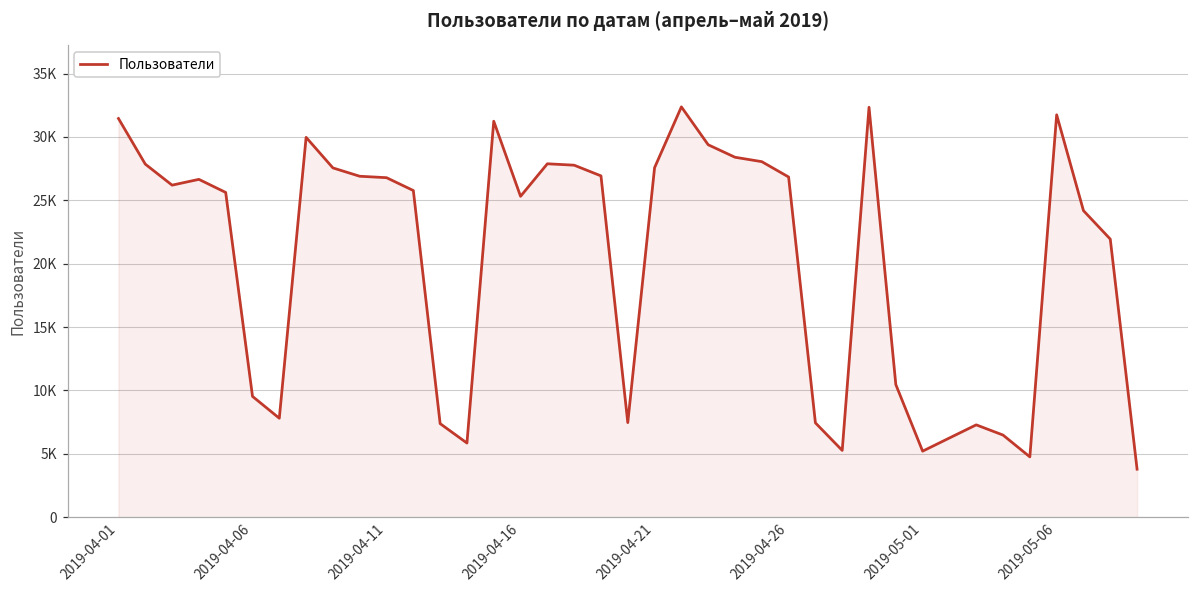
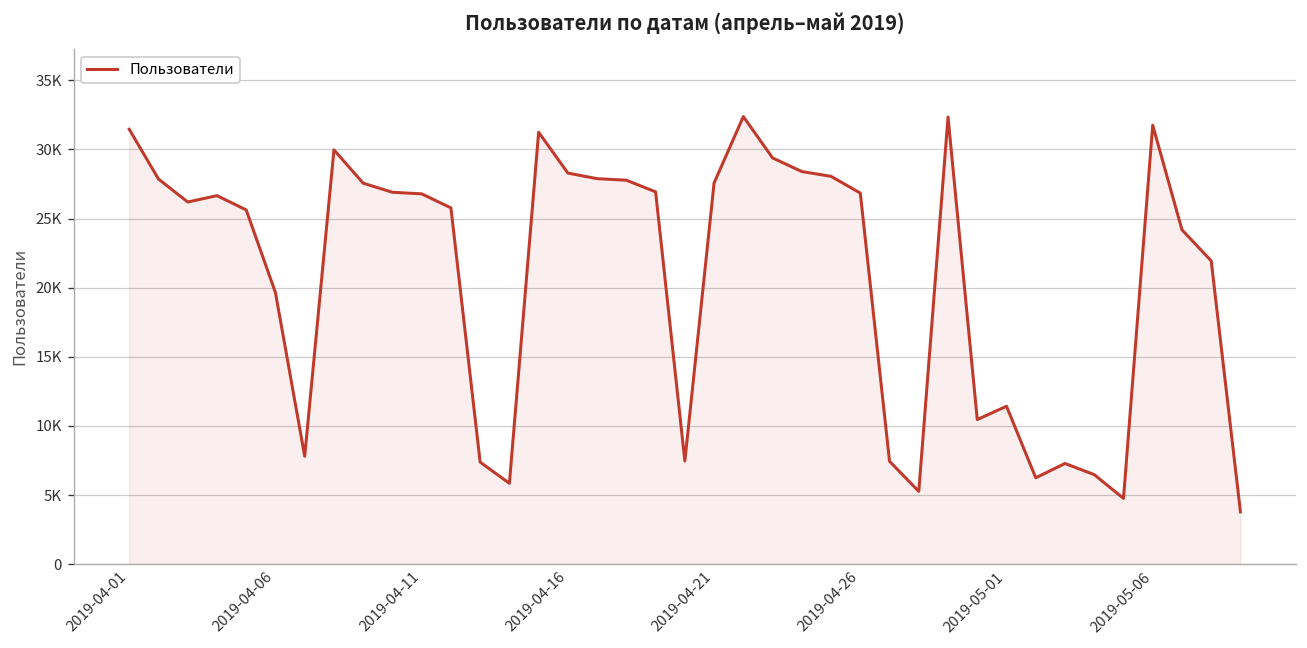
  {
    "2019-04-01": 31500,
-   "2019-04-06": 9500,
+   "2019-04-06": 19600,
    "2019-04-11": 26800,
-   "2019-04-16": 25300,
+   "2019-04-16": 28300,
    "2019-04-21": 27600,
    "2019-04-26": 26800,
-   "2019-05-01": 5200,
+   "2019-05-01": 11400,
    "2019-05-06": 31700
  }
